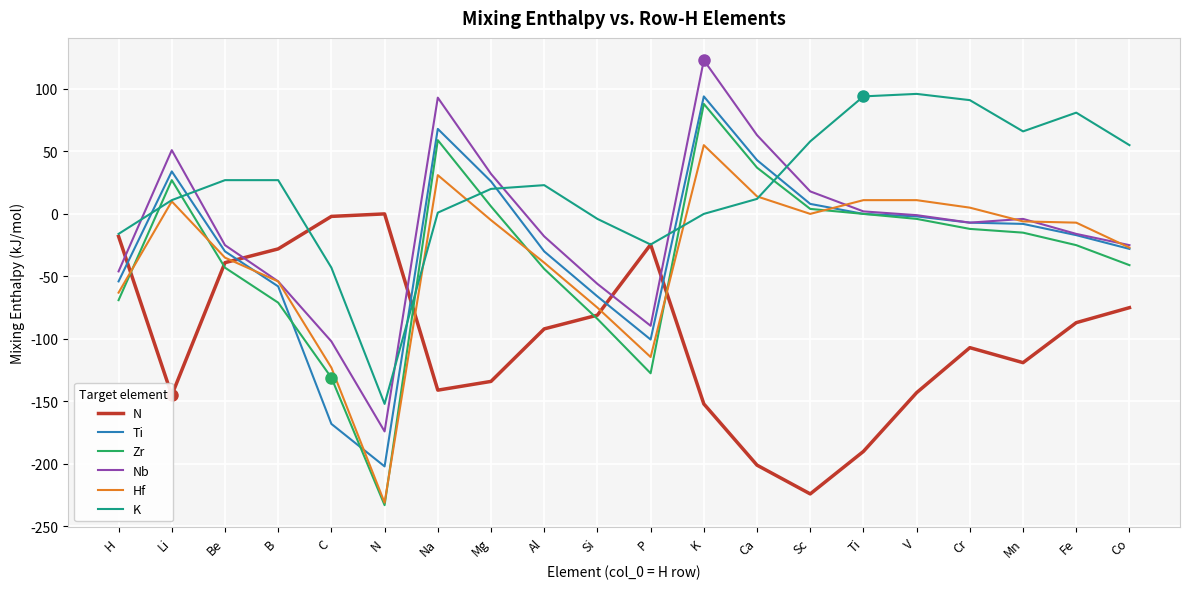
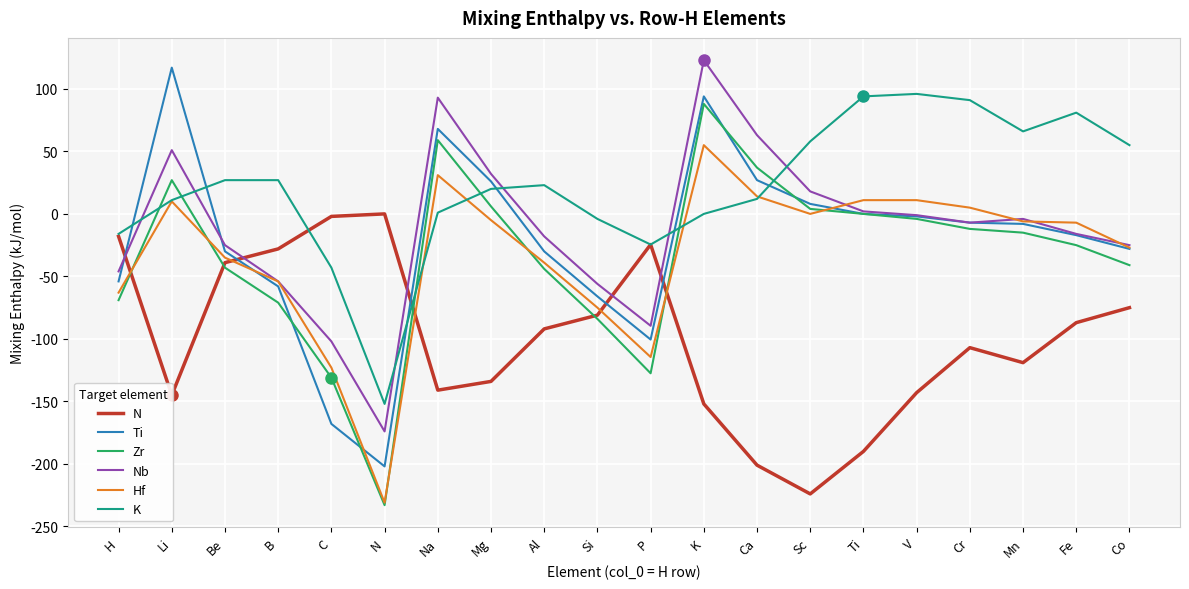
  {
    "Ti": {
      "H": -54,
-     "Li": 34,
+     "Li": 117,
      "Be": -30,
      "B": -58,
      "C": -168,
      "N": -202,
      "Na": 68,
      "Mg": 26,
      "Al": -30,
      "Si": -66,
      "P": -101,
      "K": 94,
-     "Ca": 43,
+     "Ca": 27,
      "Sc": 8
    },
    "Hf": {
      "H": -63,
      "Be": -35,
      "C": -123,
      "Na": 31,
      "Mg": -5,
      "Al": -39,
      "Si": -75,
      "P": -115,
      "K": 55,
      "Sc": 0,
      "Ti": 11,
      "V": 11,
      "Cr": 5,
      "Fe": -7
    }
  }
